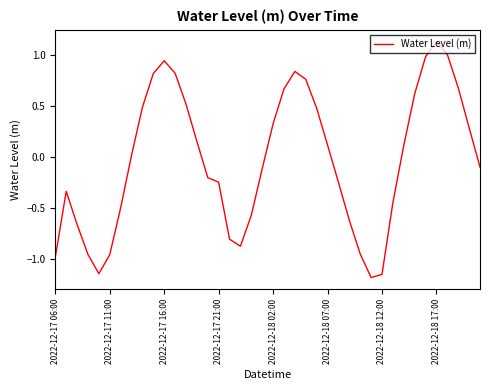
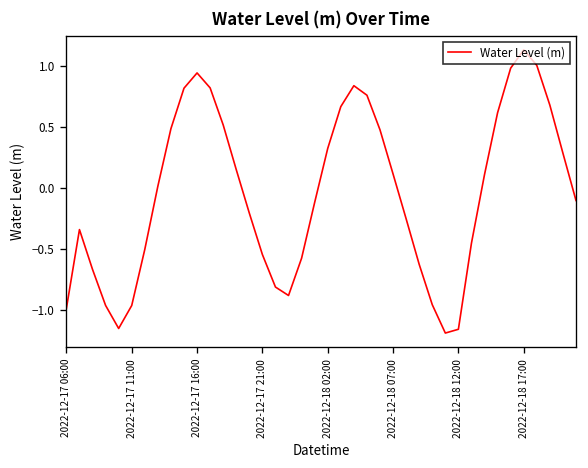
  {
    "2022-12-17 06:00": -0.98,
    "2022-12-17 11:00": -0.96,
    "2022-12-17 16:00": 0.95,
-   "2022-12-17 21:00": -0.25,
+   "2022-12-17 21:00": -0.54,
    "2022-12-18 02:00": 0.33,
    "2022-12-18 07:00": 0.12,
    "2022-12-18 12:00": -1.15
  }
